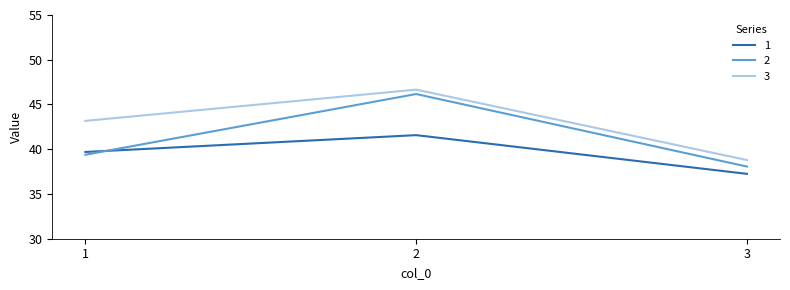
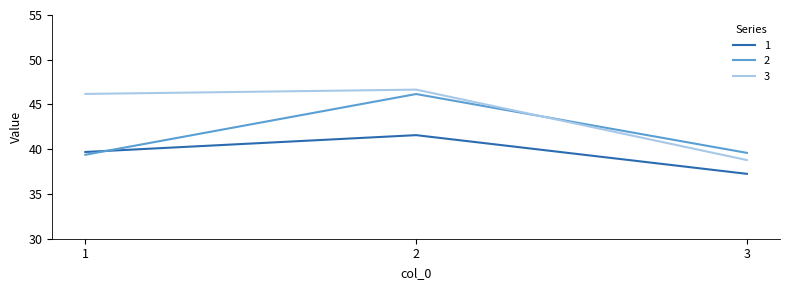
  {
    "1": {
      "1": 40,
      "2": 42,
      "3": 37
    },
    "2": {
      "1": 39,
      "2": 46,
-     "3": 38
+     "3": 40
    },
    "3": {
-     "1": 43,
+     "1": 46,
      "2": 47,
      "3": 39
    }
  }
